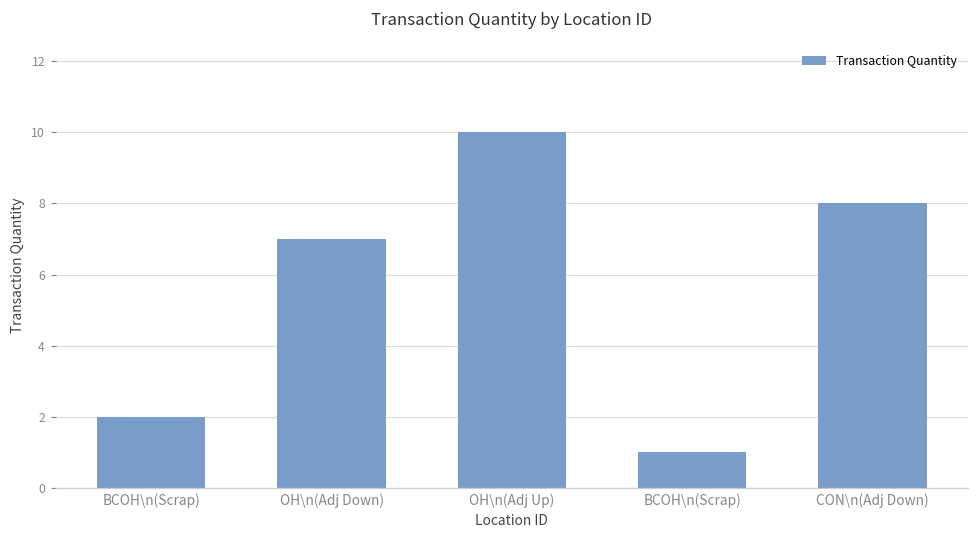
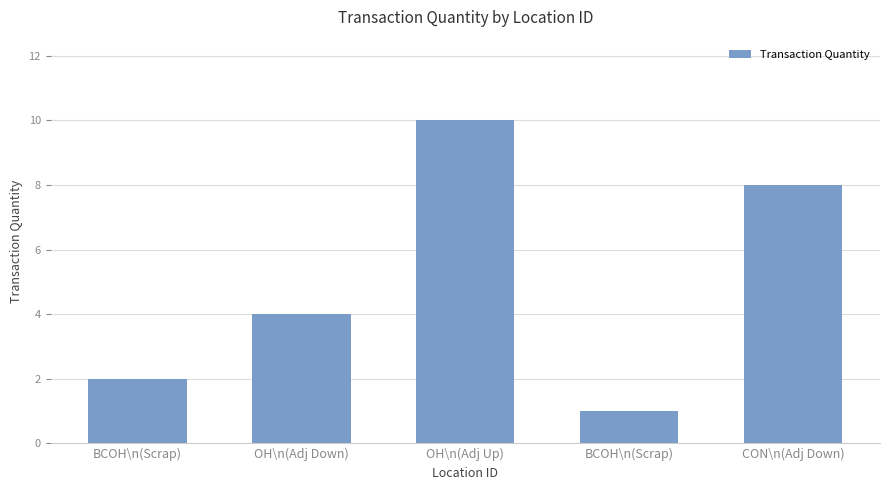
  {
-   "OH\\n(Adj Down)": 7,
+   "OH\\n(Adj Down)": 4,
    "OH\\n(Adj Up)": 10,
    "CON\\n(Adj Down)": 8
  }
